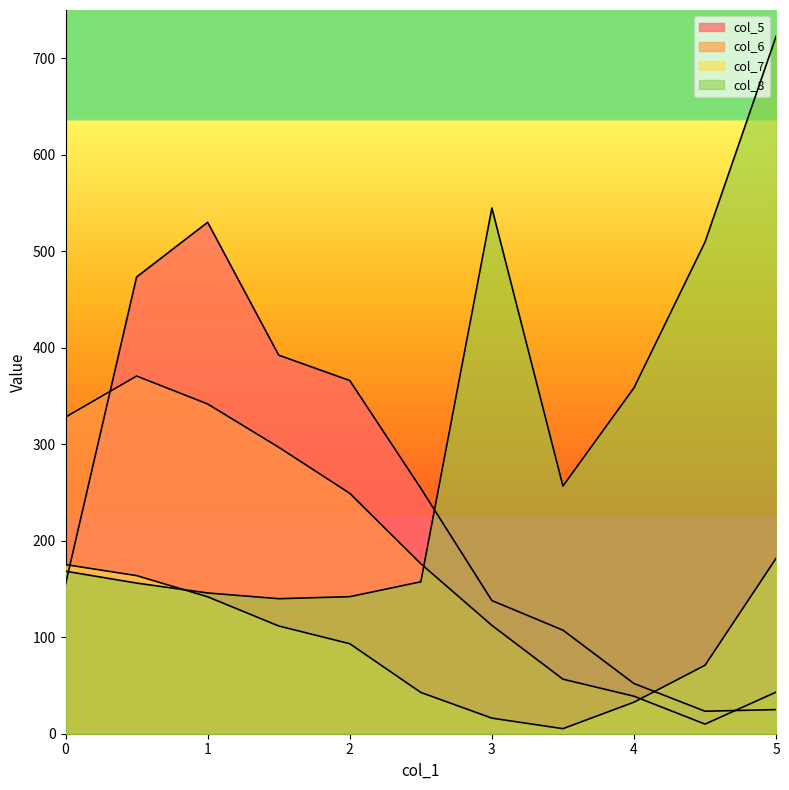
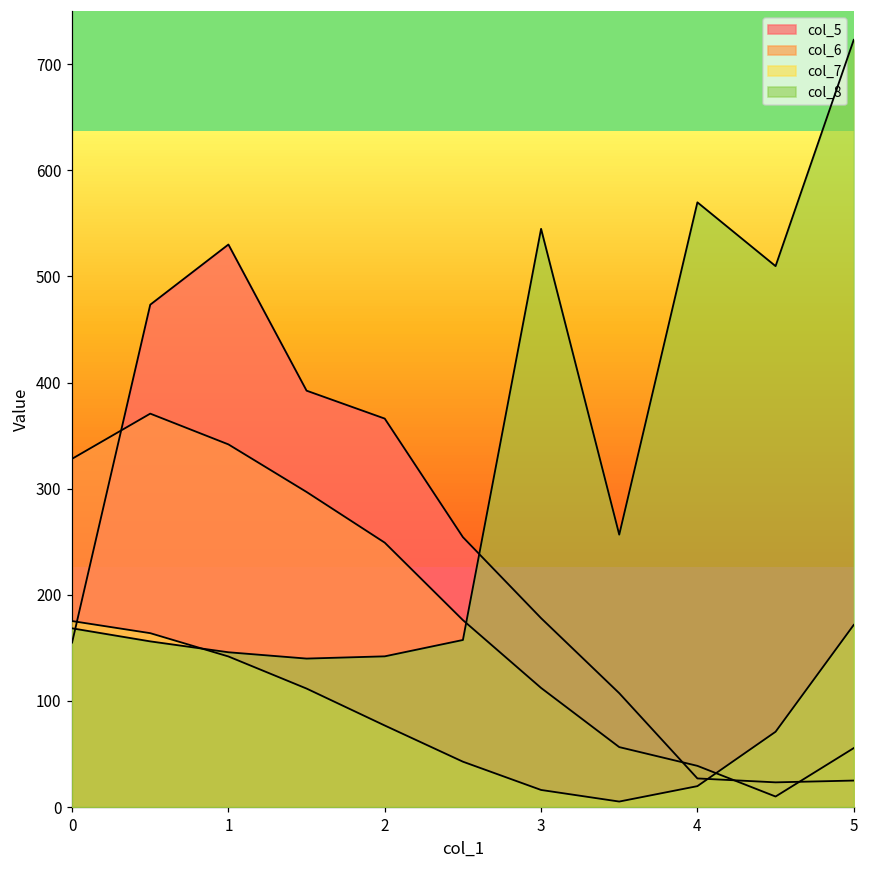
  {
    "col_5": {
      "0": 160,
      "1": 530,
      "2": 370,
-     "3": 140,
-     "4": 50,
+     "3": 180,
+     "4": 30,
      "5": 30
    },
    "col_6": {
      "0": 330,
      "1": 340,
      "2": 250,
      "3": 110,
      "4": 40,
-     "5": 40
+     "5": 60
    },
    "col_7": {
      "0": 180,
      "1": 140,
-     "2": 90,
+     "2": 80,
      "3": 20,
-     "4": 30,
-     "5": 180
+     "4": 20,
+     "5": 170
    },
    "col_8": {
      "0": 170,
      "1": 150,
      "2": 140,
      "3": 540,
-     "4": 360,
+     "4": 570,
      "5": 720
    }
  }
